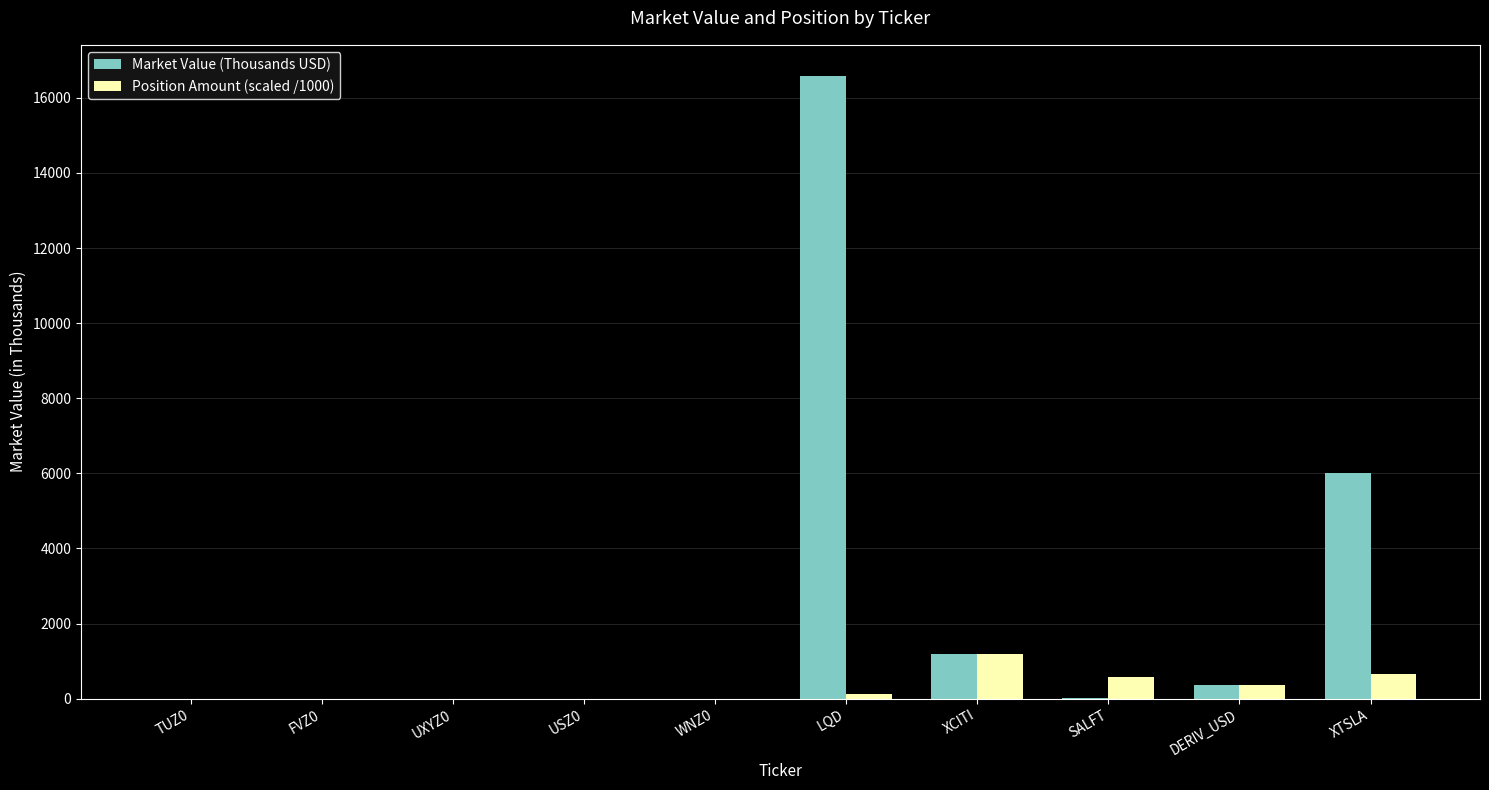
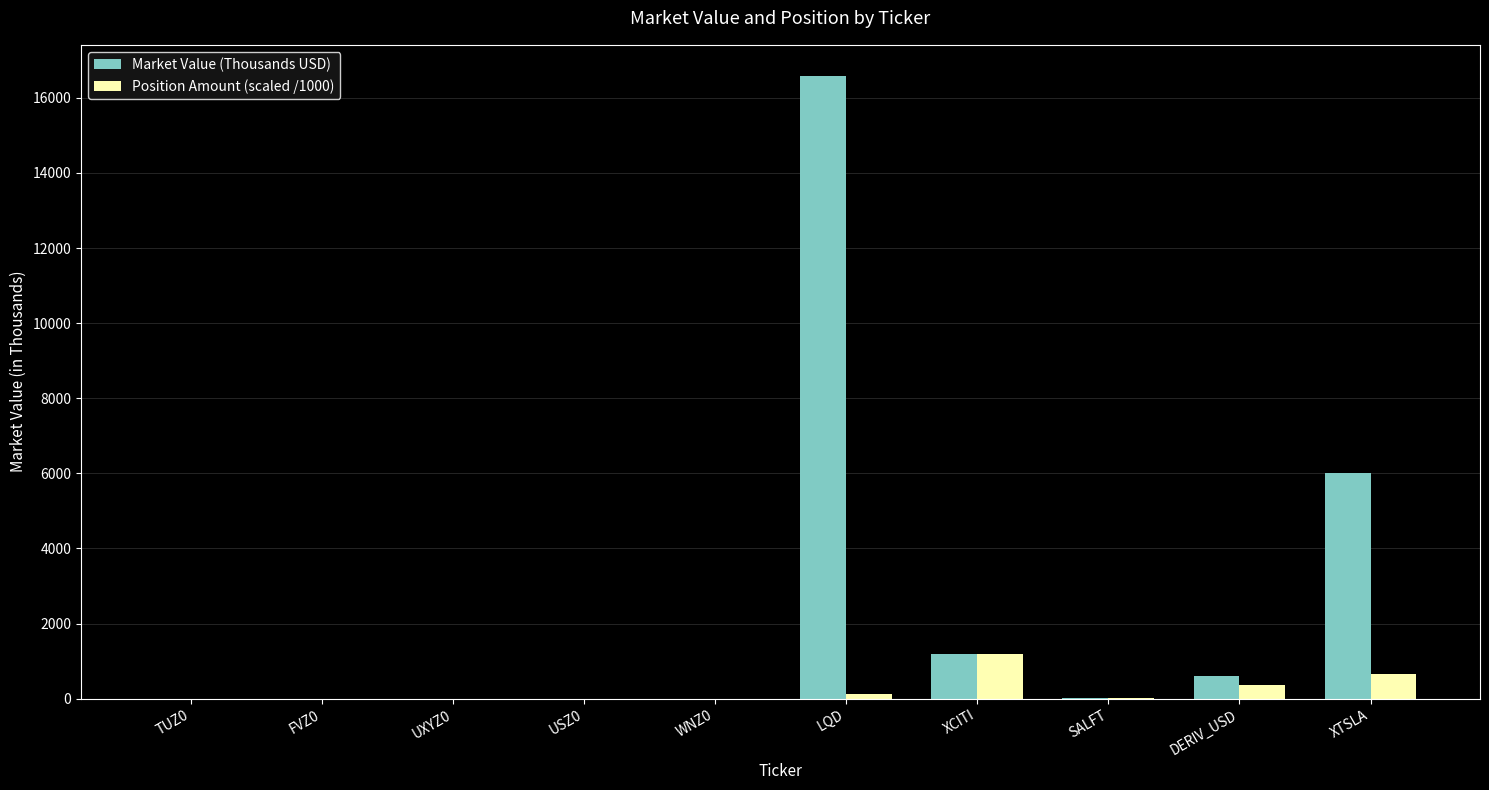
  {
    "Market Value (Thousands USD)": {
      "TUZ0": 0,
      "FVZ0": 0,
      "UXYZ0": 0,
      "USZ0": 0,
      "WNZ0": 0,
      "LQD": 16600,
      "XCITI": 1200,
-     "DERIV_USD": 400,
+     "DERIV_USD": 600,
      "XTSLA": 6000
    },
    "Position Amount (scaled /1000)": {
      "LQD": 100,
      "XCITI": 1200,
-     "SALFT": 600,
+     "SALFT": 0,
      "DERIV_USD": 400,
      "XTSLA": 600
    }
  }
